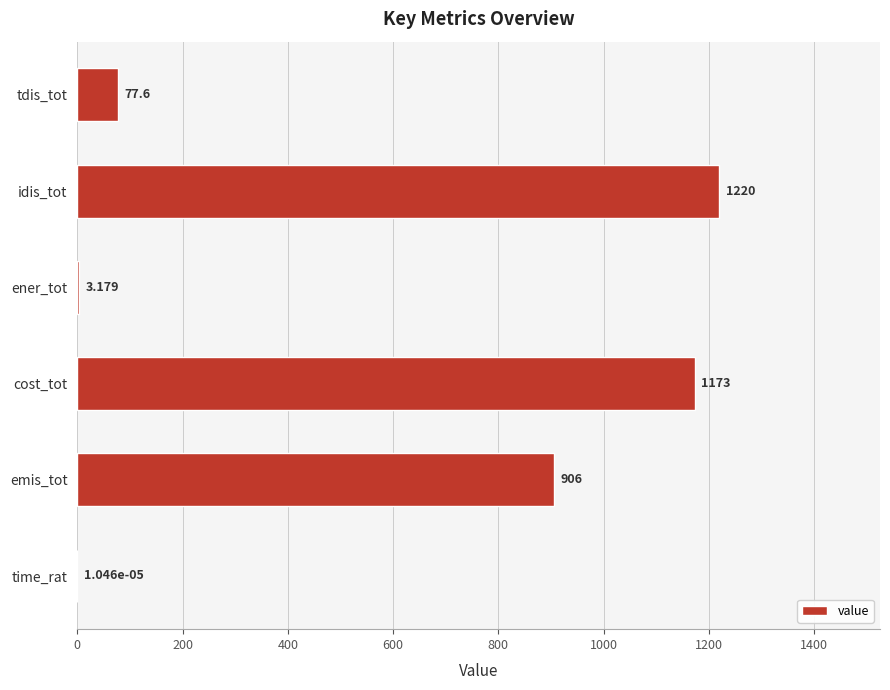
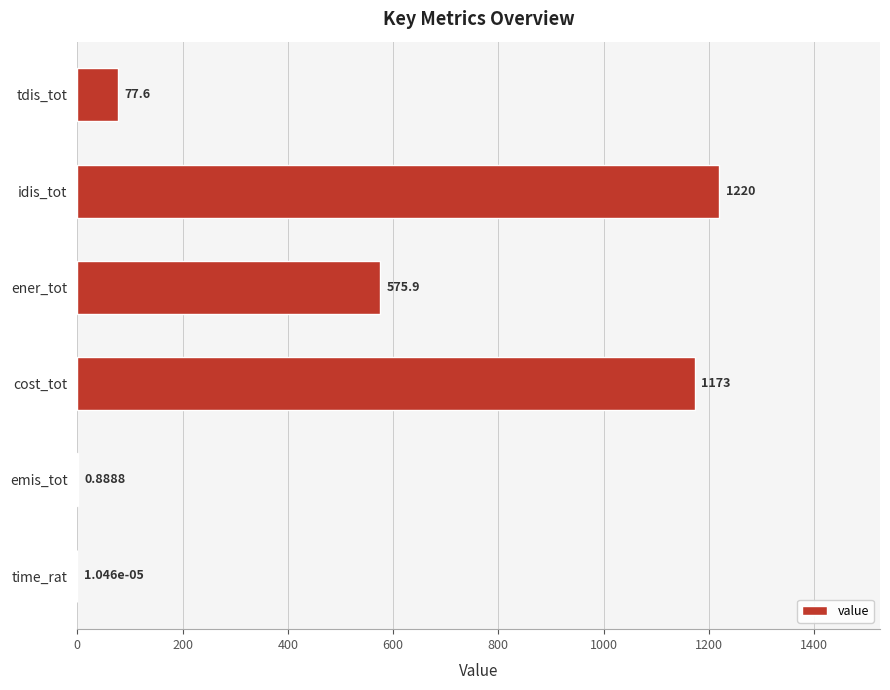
  {
    "tdis_tot": "77.6",
    "idis_tot": "1220",
-   "ener_tot": "3.179",
+   "ener_tot": "575.9",
    "cost_tot": "1173",
-   "emis_tot": "906",
+   "emis_tot": "0.8888",
    "time_rat": "1.046e-05"
  }
